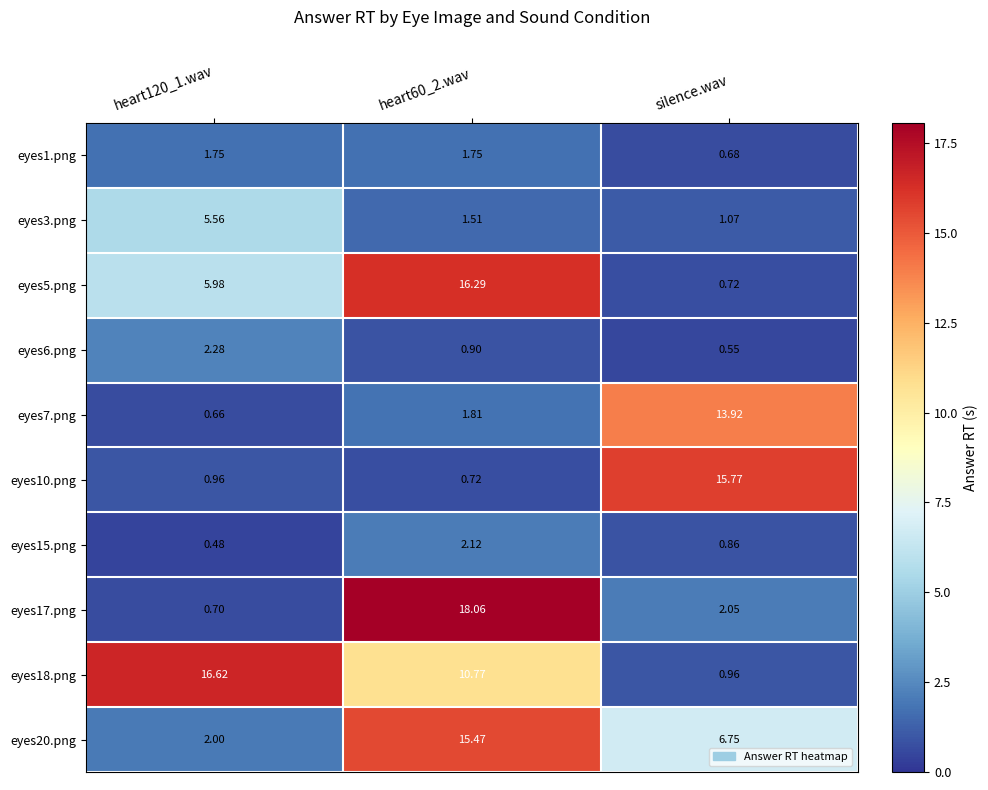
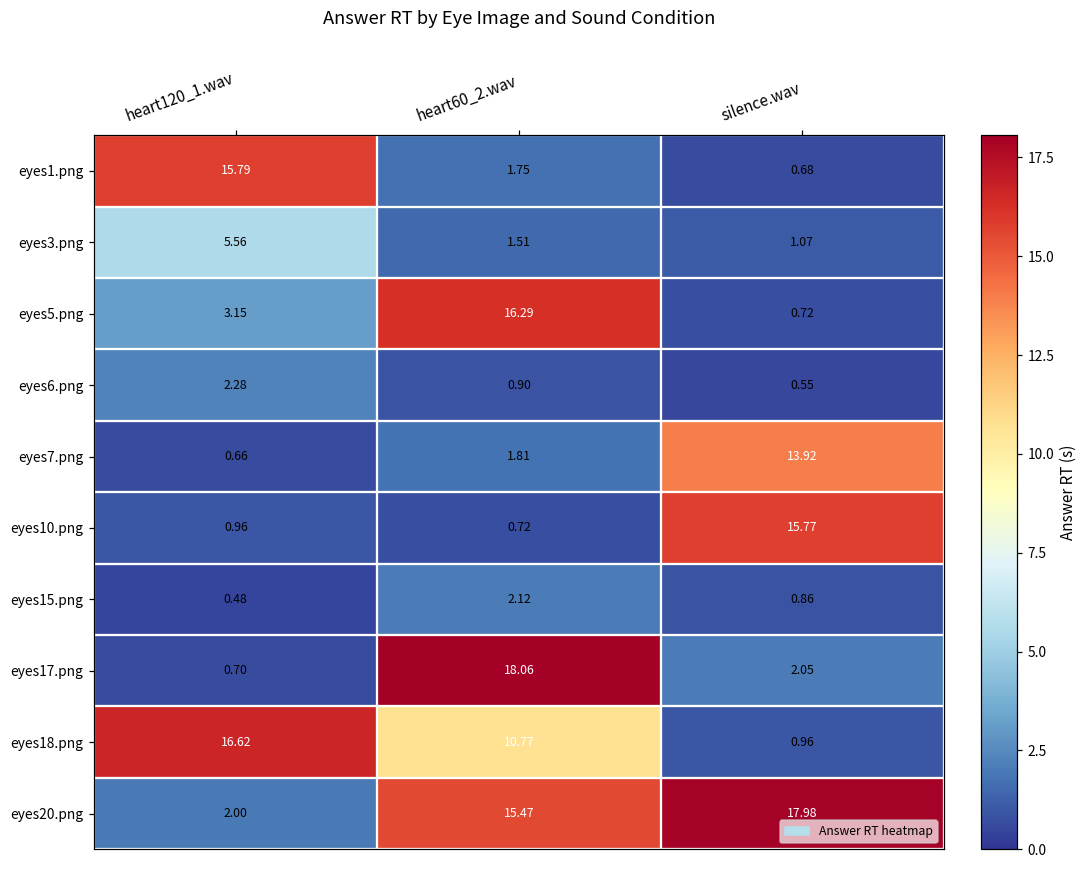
  {
    "eyes1.png": {
-     "heart120_1.wav": 1.75,
+     "heart120_1.wav": 15.79,
      "heart60_2.wav": 1.75,
      "silence.wav": 0.68
    },
    "eyes3.png": {
      "heart120_1.wav": 5.56,
      "heart60_2.wav": 1.51,
      "silence.wav": 1.07
    },
    "eyes5.png": {
-     "heart120_1.wav": 5.98,
+     "heart120_1.wav": 3.15,
      "heart60_2.wav": 16.29,
      "silence.wav": 0.72
    },
    "eyes6.png": {
      "heart120_1.wav": 2.28,
      "heart60_2.wav": 0.90,
      "silence.wav": 0.55
    },
    "eyes7.png": {
      "heart120_1.wav": 0.66,
      "heart60_2.wav": 1.81,
      "silence.wav": 13.92
    },
    "eyes10.png": {
      "heart120_1.wav": 0.96,
      "heart60_2.wav": 0.72,
      "silence.wav": 15.77
    },
    "eyes15.png": {
      "heart120_1.wav": 0.48,
      "heart60_2.wav": 2.12,
      "silence.wav": 0.86
    },
    "eyes17.png": {
      "heart120_1.wav": 0.70,
      "heart60_2.wav": 18.06,
      "silence.wav": 2.05
    },
    "eyes18.png": {
      "heart120_1.wav": 16.62,
      "heart60_2.wav": 10.77,
      "silence.wav": 0.96
    },
    "eyes20.png": {
      "heart120_1.wav": 2.00,
      "heart60_2.wav": 15.47,
-     "silence.wav": 6.75
+     "silence.wav": 17.98
    }
  }
